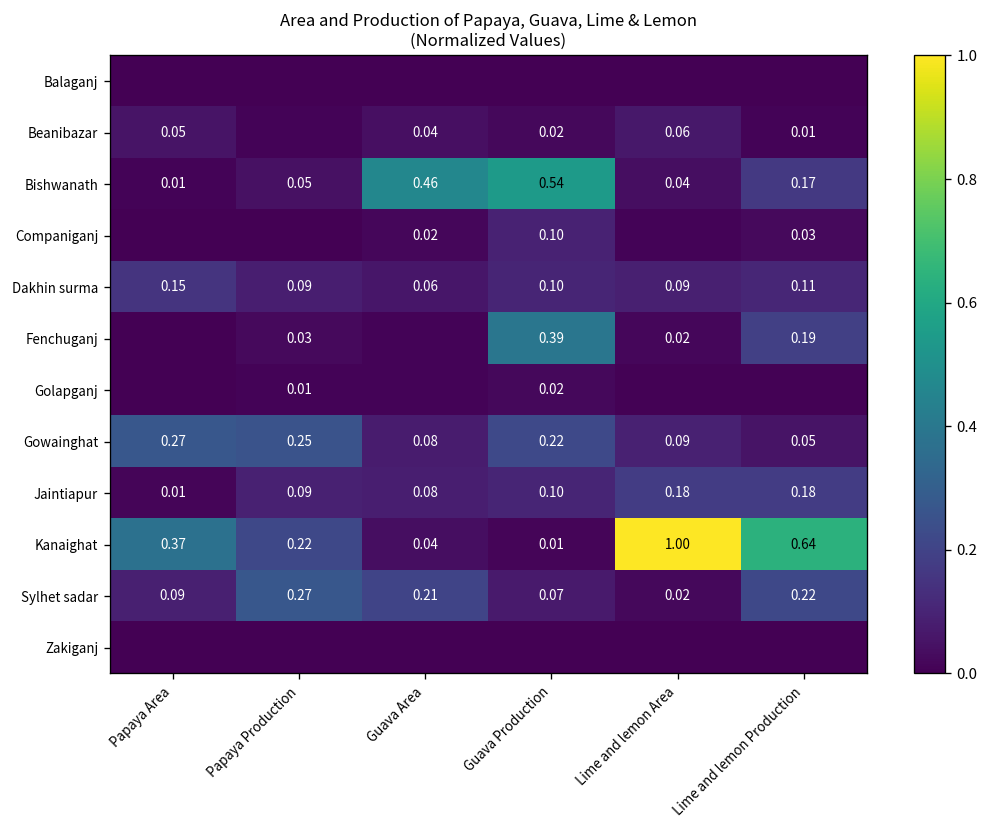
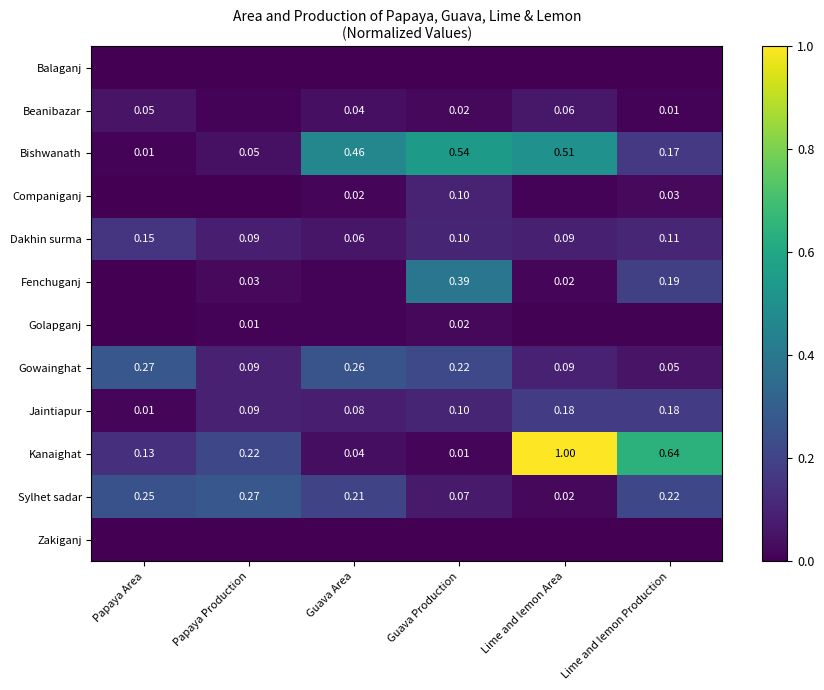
  {
    "Beanibazar": {
      "Papaya Area": 0.05,
      "Guava Area": 0.04,
      "Guava Production": 0.02,
      "Lime and lemon Area": 0.06,
      "Lime and lemon Production": 0.01
    },
    "Bishwanath": {
      "Papaya Area": 0.01,
      "Papaya Production": 0.05,
      "Guava Area": 0.46,
      "Guava Production": 0.54,
-     "Lime and lemon Area": 0.04,
+     "Lime and lemon Area": 0.51,
      "Lime and lemon Production": 0.17
    },
    "Companiganj": {
      "Guava Area": 0.02,
      "Guava Production": 0.10,
      "Lime and lemon Production": 0.03
    },
    "Dakhin surma": {
      "Papaya Area": 0.15,
      "Papaya Production": 0.09,
      "Guava Area": 0.06,
      "Guava Production": 0.10,
      "Lime and lemon Area": 0.09,
      "Lime and lemon Production": 0.11
    },
    "Fenchuganj": {
      "Papaya Production": 0.03,
      "Guava Production": 0.39,
      "Lime and lemon Area": 0.02,
      "Lime and lemon Production": 0.19
    },
    "Golapganj": {
      "Papaya Production": 0.01,
      "Guava Production": 0.02
    },
    "Gowainghat": {
      "Papaya Area": 0.27,
-     "Papaya Production": 0.25,
-     "Guava Area": 0.08,
+     "Papaya Production": 0.09,
+     "Guava Area": 0.26,
      "Guava Production": 0.22,
      "Lime and lemon Area": 0.09,
      "Lime and lemon Production": 0.05
    },
    "Jaintiapur": {
      "Papaya Area": 0.01,
      "Papaya Production": 0.09,
      "Guava Area": 0.08,
      "Guava Production": 0.10,
      "Lime and lemon Area": 0.18,
      "Lime and lemon Production": 0.18
    },
    "Kanaighat": {
-     "Papaya Area": 0.37,
+     "Papaya Area": 0.13,
      "Papaya Production": 0.22,
      "Guava Area": 0.04,
      "Guava Production": 0.01,
      "Lime and lemon Area": 1.00,
      "Lime and lemon Production": 0.64
    },
    "Sylhet sadar": {
-     "Papaya Area": 0.09,
+     "Papaya Area": 0.25,
      "Papaya Production": 0.27,
      "Guava Area": 0.21,
      "Guava Production": 0.07,
      "Lime and lemon Area": 0.02,
      "Lime and lemon Production": 0.22
    }
  }
